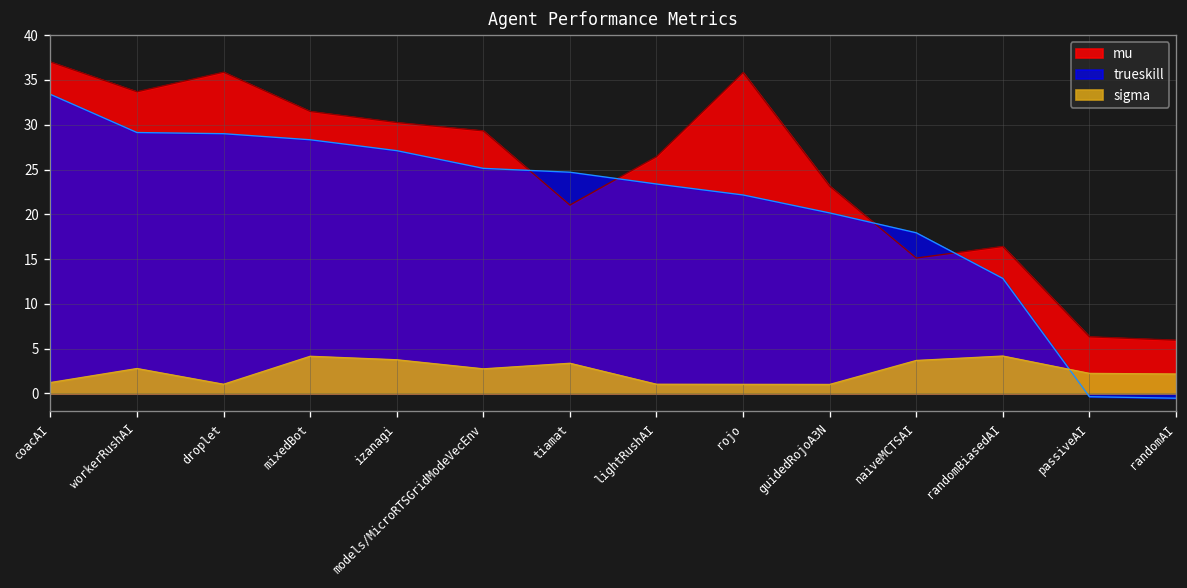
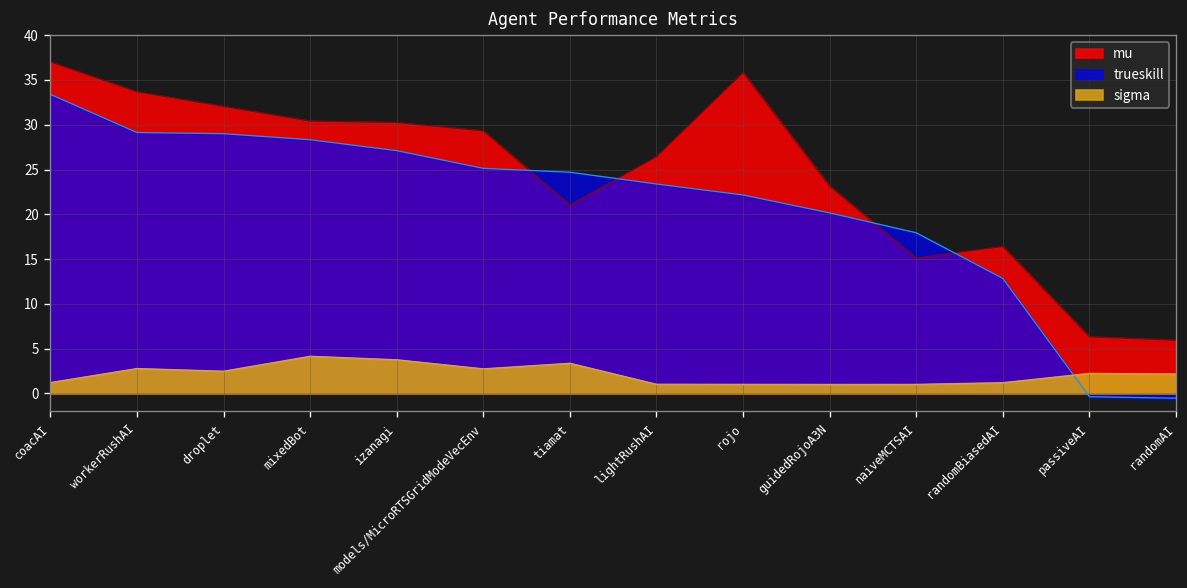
  {
    "mu": {
      "coacAI": 37,
      "workerRushAI": 34,
-     "droplet": 36,
-     "mixedBot": 31,
+     "droplet": 32,
+     "mixedBot": 30,
      "izanagi": 30,
      "models/MicroRTSGridModeVecEnv": 29,
      "tiamat": 21,
      "lightRushAI": 26,
      "rojo": 36,
      "guidedRojoA3N": 23,
      "naiveMCTSAI": 15,
      "randomBiasedAI": 16,
      "passiveAI": 6,
      "randomAI": 6
    },
    "sigma": {
      "coacAI": 1,
      "workerRushAI": 3,
-     "droplet": 1,
+     "droplet": 2,
      "mixedBot": 4,
      "izanagi": 4,
      "models/MicroRTSGridModeVecEnv": 3,
      "tiamat": 3,
      "lightRushAI": 1,
      "rojo": 1,
      "guidedRojoA3N": 1,
-     "naiveMCTSAI": 4,
-     "randomBiasedAI": 4,
+     "naiveMCTSAI": 1,
+     "randomBiasedAI": 1,
      "passiveAI": 2,
      "randomAI": 2
    }
  }
